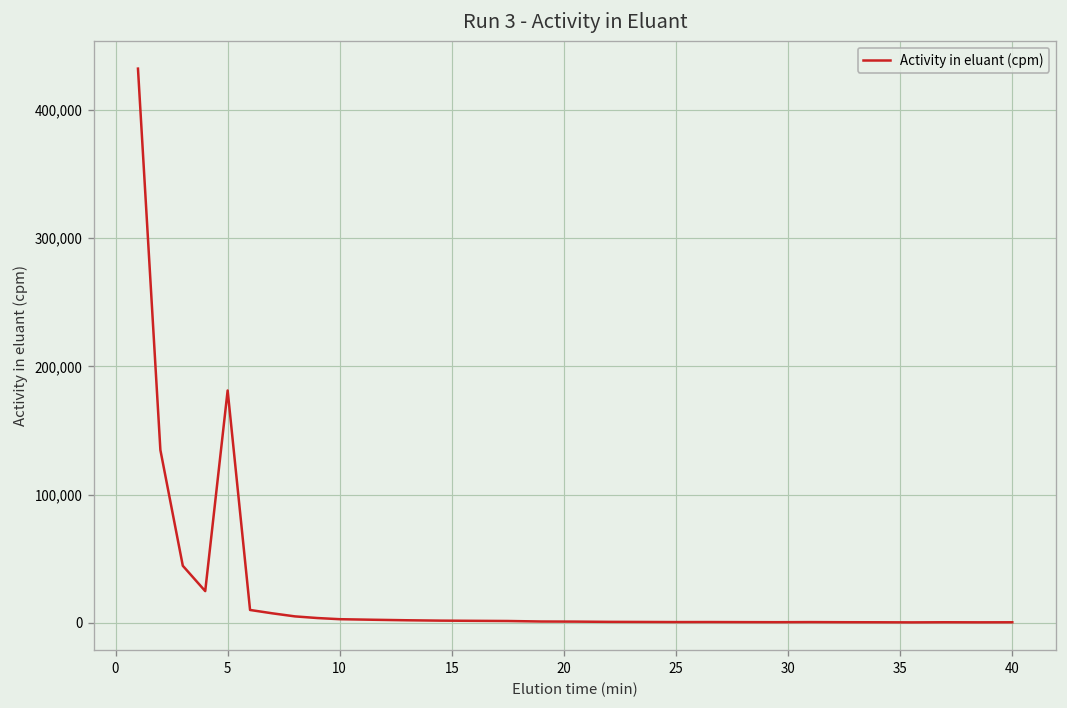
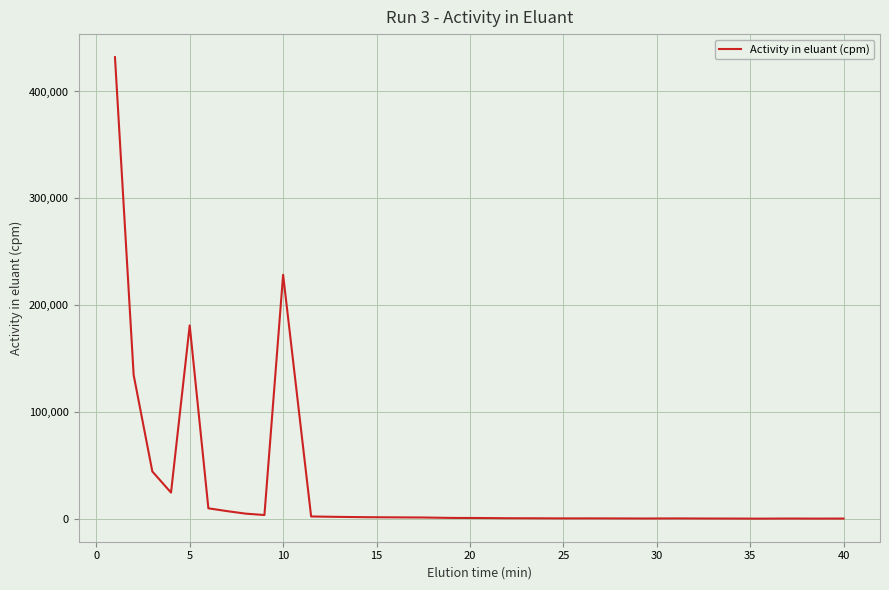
  {
    "5": "181,000",
-   "10": "3,000",
+   "10": "229,000",
    "25": "1,000",
    "40": "0"
  }
